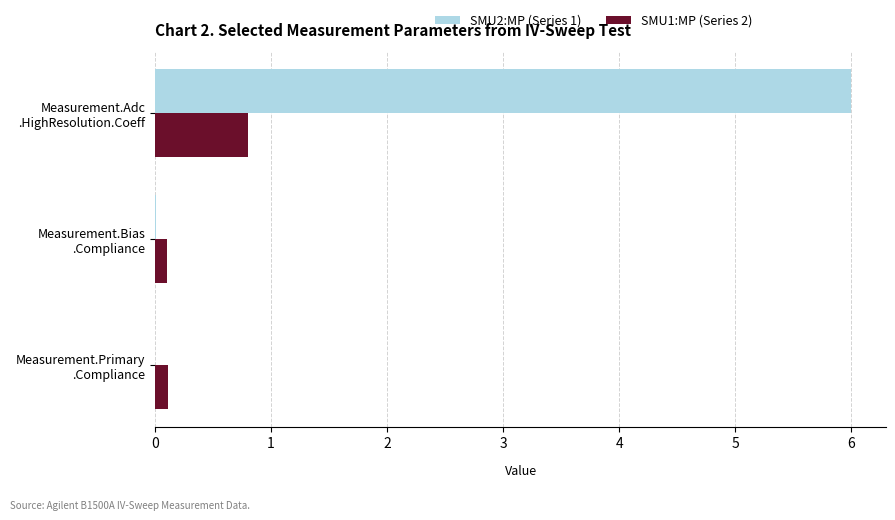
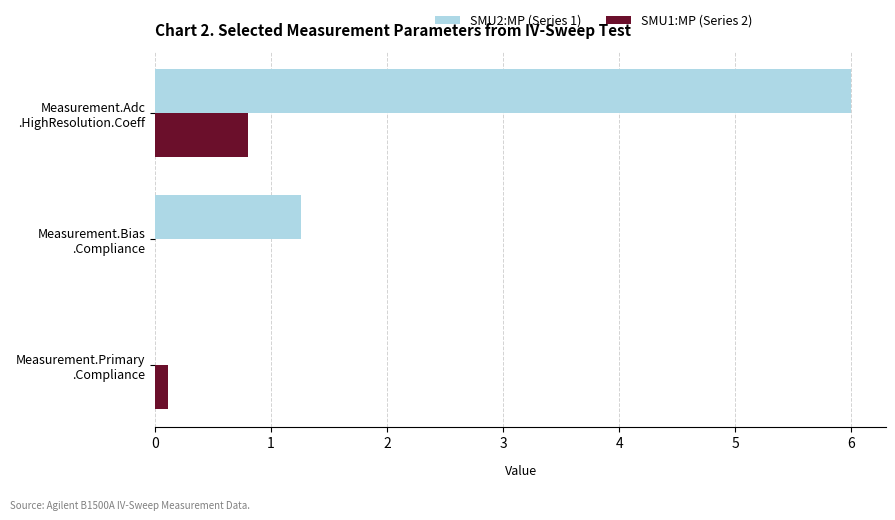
  {
    "SMU2:MP (Series 1)": {
      "Measurement.Adc .HighResolution.Coeff": 6.00,
-     "Measurement.Bias .Compliance": 0.01
+     "Measurement.Bias .Compliance": 1.26
    },
    "SMU1:MP (Series 2)": {
      "Measurement.Adc .HighResolution.Coeff": 0.80,
-     "Measurement.Bias .Compliance": 0.10,
+     "Measurement.Bias .Compliance": 0.00,
      "Measurement.Primary .Compliance": 0.11
    }
  }
